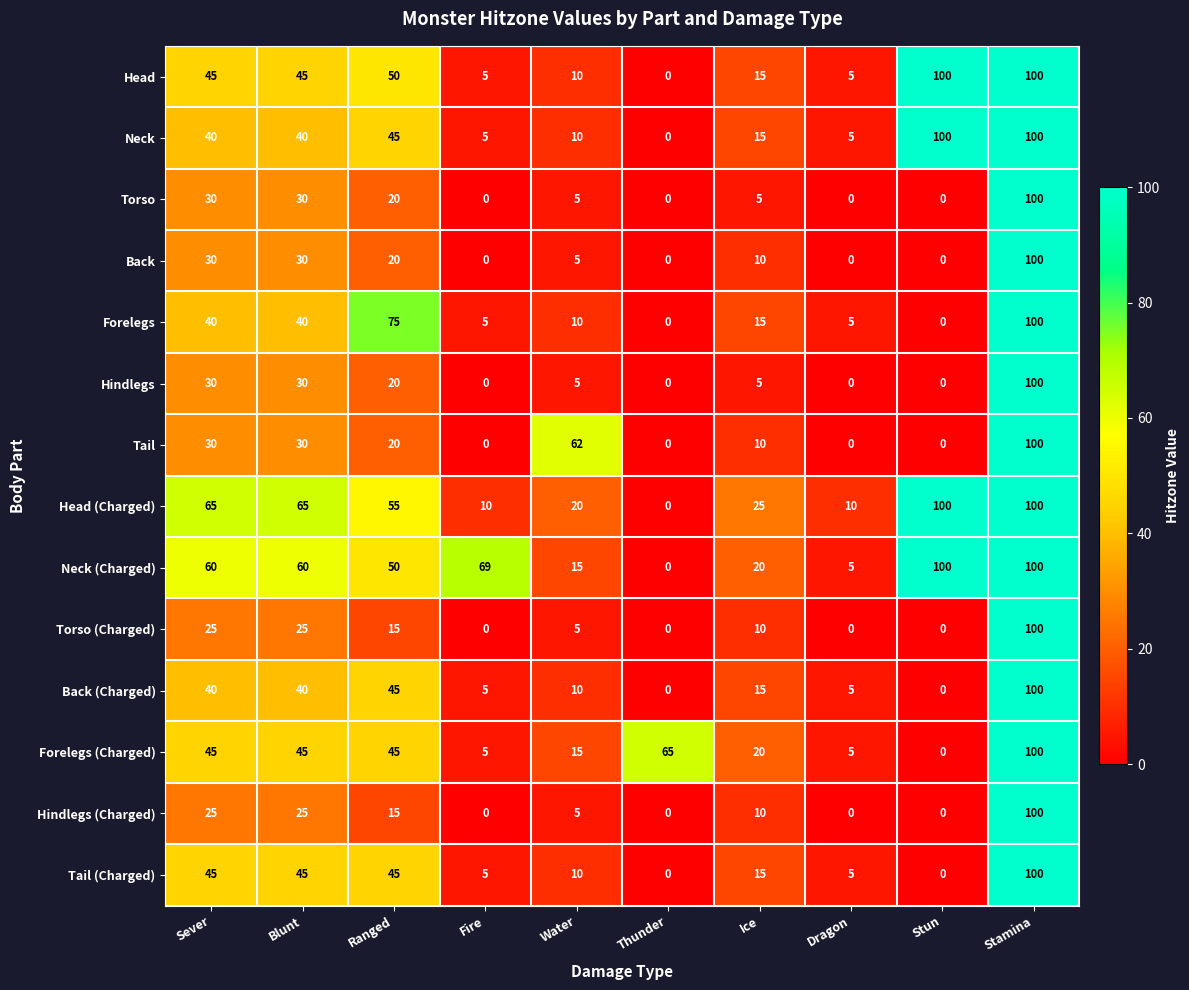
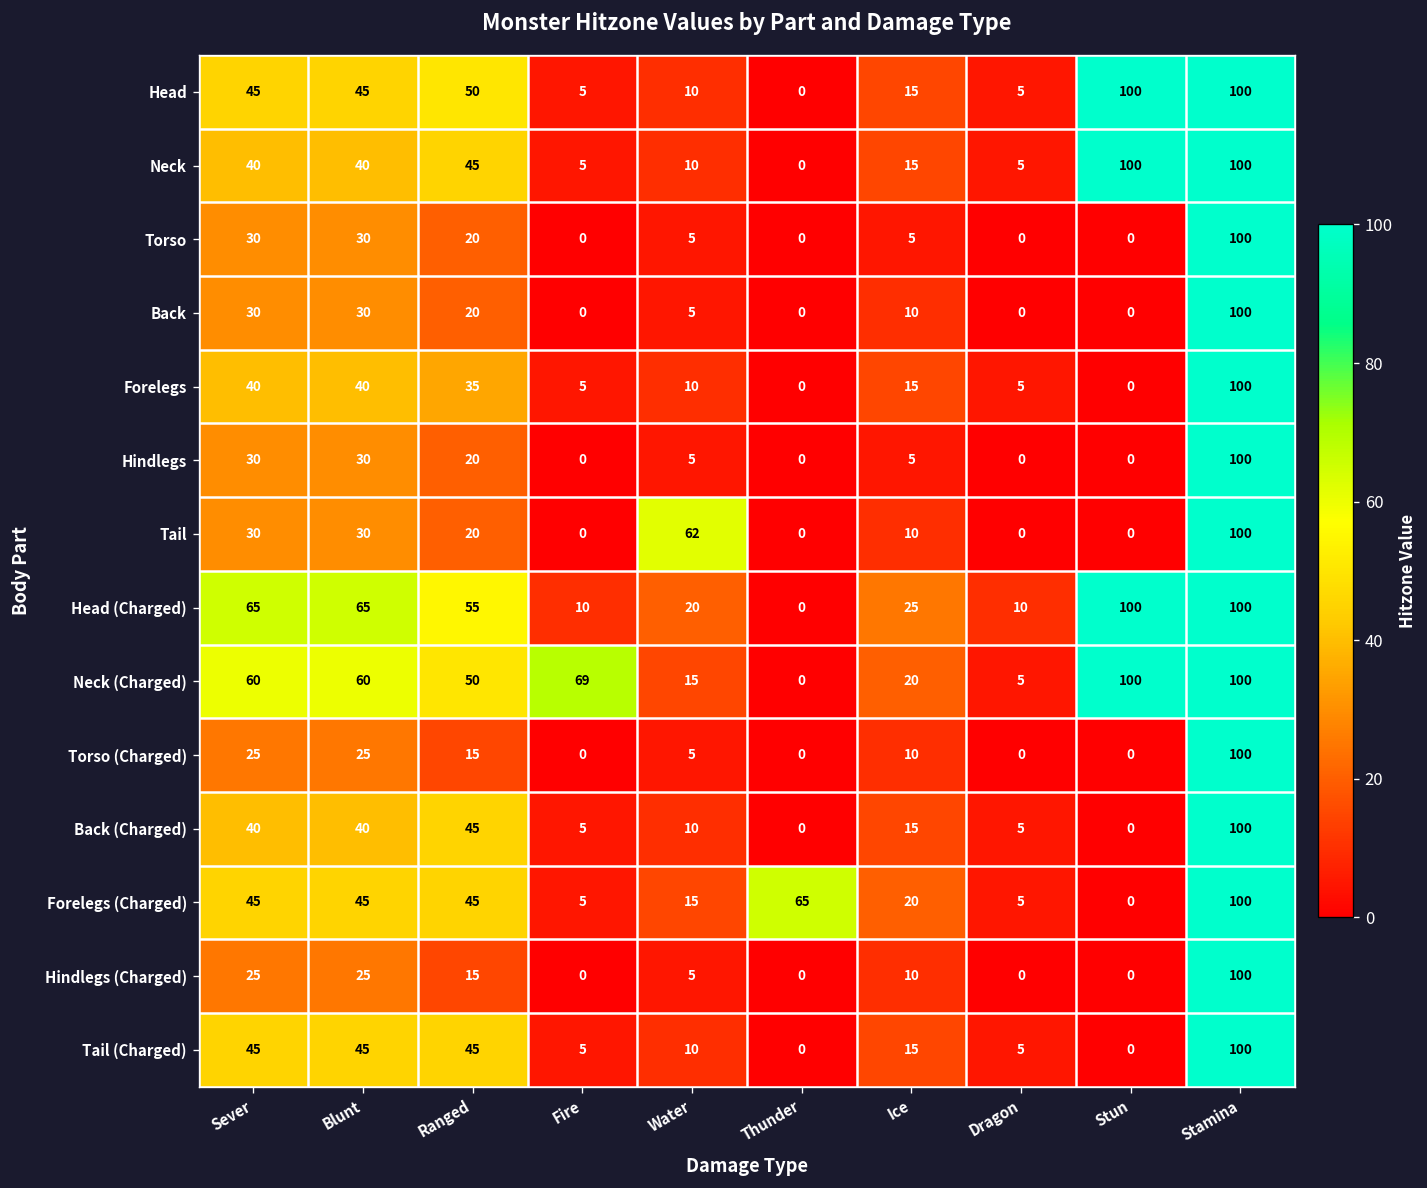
  {
    "Head": {
      "Sever": 45,
      "Blunt": 45,
      "Ranged": 50,
      "Fire": 5,
      "Water": 10,
      "Thunder": 0,
      "Ice": 15,
      "Dragon": 5,
      "Stun": 100,
      "Stamina": 100
    },
    "Neck": {
      "Sever": 40,
      "Blunt": 40,
      "Ranged": 45,
      "Fire": 5,
      "Water": 10,
      "Thunder": 0,
      "Ice": 15,
      "Dragon": 5,
      "Stun": 100,
      "Stamina": 100
    },
    "Torso": {
      "Sever": 30,
      "Blunt": 30,
      "Ranged": 20,
      "Fire": 0,
      "Water": 5,
      "Thunder": 0,
      "Ice": 5,
      "Dragon": 0,
      "Stun": 0,
      "Stamina": 100
    },
    "Back": {
      "Sever": 30,
      "Blunt": 30,
      "Ranged": 20,
      "Fire": 0,
      "Water": 5,
      "Thunder": 0,
      "Ice": 10,
      "Dragon": 0,
      "Stun": 0,
      "Stamina": 100
    },
    "Forelegs": {
      "Sever": 40,
      "Blunt": 40,
-     "Ranged": 75,
+     "Ranged": 35,
      "Fire": 5,
      "Water": 10,
      "Thunder": 0,
      "Ice": 15,
      "Dragon": 5,
      "Stun": 0,
      "Stamina": 100
    },
    "Hindlegs": {
      "Sever": 30,
      "Blunt": 30,
      "Ranged": 20,
      "Fire": 0,
      "Water": 5,
      "Thunder": 0,
      "Ice": 5,
      "Dragon": 0,
      "Stun": 0,
      "Stamina": 100
    },
    "Tail": {
      "Sever": 30,
      "Blunt": 30,
      "Ranged": 20,
      "Fire": 0,
      "Water": 62,
      "Thunder": 0,
      "Ice": 10,
      "Dragon": 0,
      "Stun": 0,
      "Stamina": 100
    },
    "Head (Charged)": {
      "Sever": 65,
      "Blunt": 65,
      "Ranged": 55,
      "Fire": 10,
      "Water": 20,
      "Thunder": 0,
      "Ice": 25,
      "Dragon": 10,
      "Stun": 100,
      "Stamina": 100
    },
    "Neck (Charged)": {
      "Sever": 60,
      "Blunt": 60,
      "Ranged": 50,
      "Fire": 69,
      "Water": 15,
      "Thunder": 0,
      "Ice": 20,
      "Dragon": 5,
      "Stun": 100,
      "Stamina": 100
    },
    "Torso (Charged)": {
      "Sever": 25,
      "Blunt": 25,
      "Ranged": 15,
      "Fire": 0,
      "Water": 5,
      "Thunder": 0,
      "Ice": 10,
      "Dragon": 0,
      "Stun": 0,
      "Stamina": 100
    },
    "Back (Charged)": {
      "Sever": 40,
      "Blunt": 40,
      "Ranged": 45,
      "Fire": 5,
      "Water": 10,
      "Thunder": 0,
      "Ice": 15,
      "Dragon": 5,
      "Stun": 0,
      "Stamina": 100
    },
    "Forelegs (Charged)": {
      "Sever": 45,
      "Blunt": 45,
      "Ranged": 45,
      "Fire": 5,
      "Water": 15,
      "Thunder": 65,
      "Ice": 20,
      "Dragon": 5,
      "Stun": 0,
      "Stamina": 100
    },
    "Hindlegs (Charged)": {
      "Sever": 25,
      "Blunt": 25,
      "Ranged": 15,
      "Fire": 0,
      "Water": 5,
      "Thunder": 0,
      "Ice": 10,
      "Dragon": 0,
      "Stun": 0,
      "Stamina": 100
    },
    "Tail (Charged)": {
      "Sever": 45,
      "Blunt": 45,
      "Ranged": 45,
      "Fire": 5,
      "Water": 10,
      "Thunder": 0,
      "Ice": 15,
      "Dragon": 5,
      "Stun": 0,
      "Stamina": 100
    }
  }
